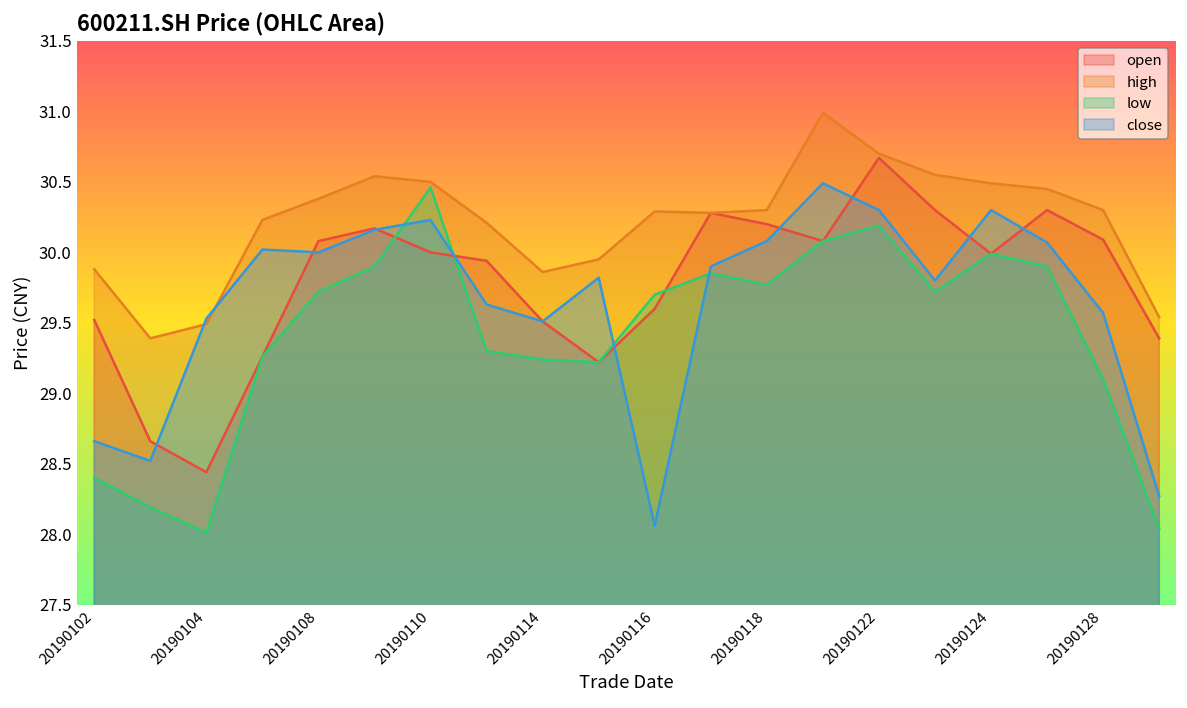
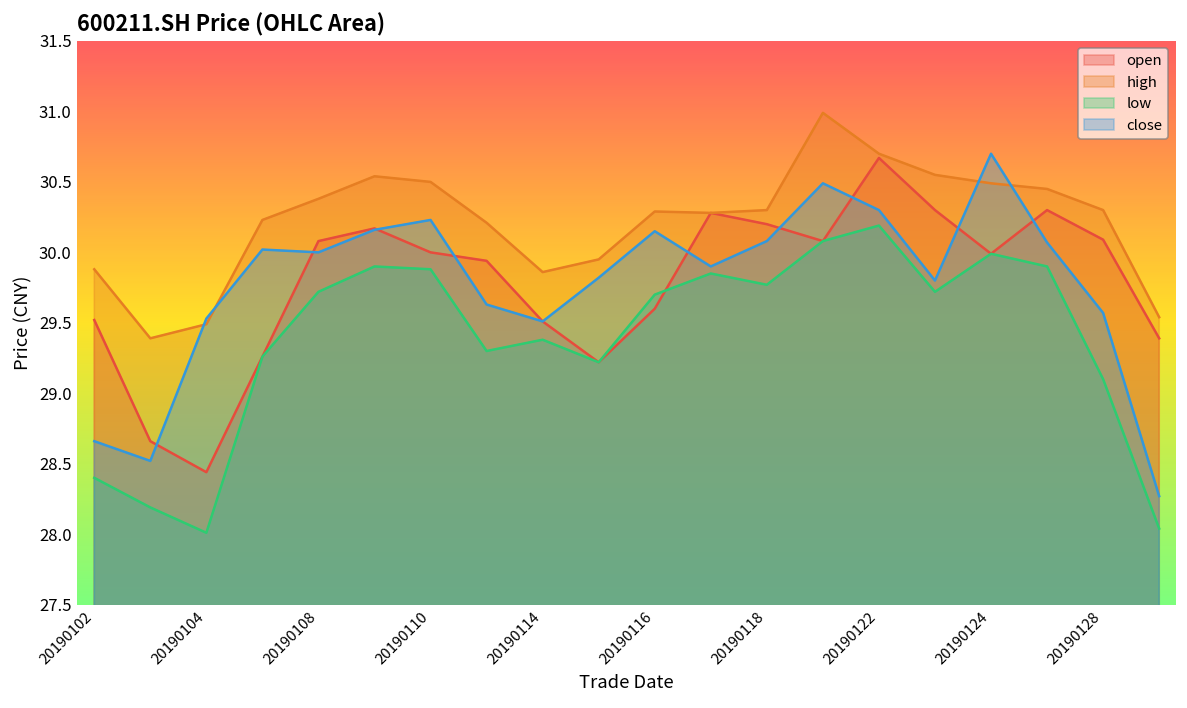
  {
    "low": {
      "20190102": 28.40,
      "20190104": 28.01,
      "20190108": 29.72,
-     "20190110": 30.46,
-     "20190114": 29.24,
+     "20190110": 29.88,
+     "20190114": 29.38,
      "20190116": 29.70,
      "20190118": 29.77,
      "20190122": 30.19,
      "20190128": 29.10
    },
    "close": {
      "20190102": 28.66,
      "20190104": 29.53,
      "20190108": 30.00,
      "20190110": 30.23,
-     "20190116": 28.06,
+     "20190116": 30.15,
      "20190118": 30.08,
      "20190122": 30.30,
-     "20190124": 30.3,
+     "20190124": 30.7,
      "20190128": 29.57
    }
  }
